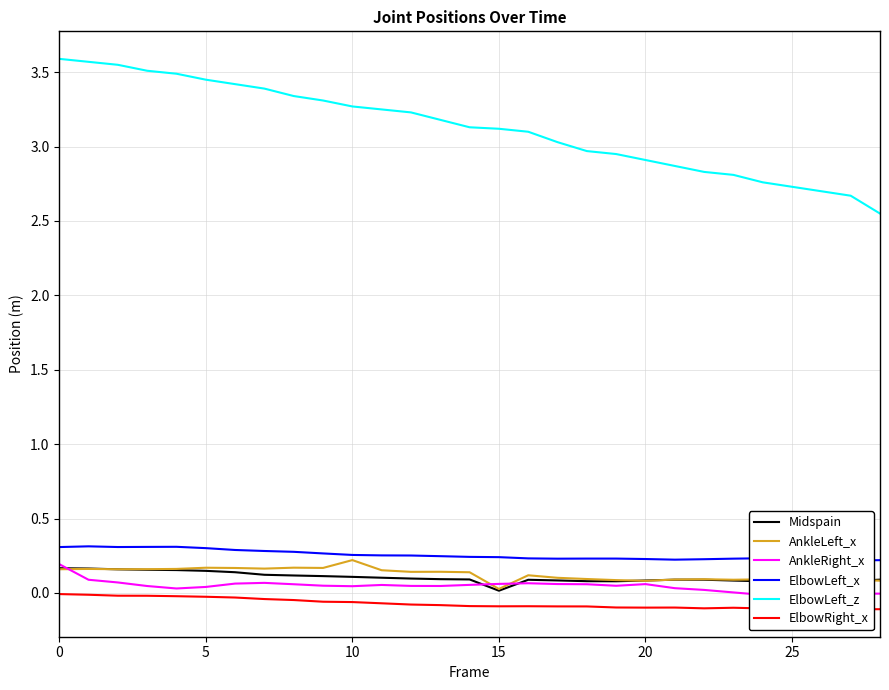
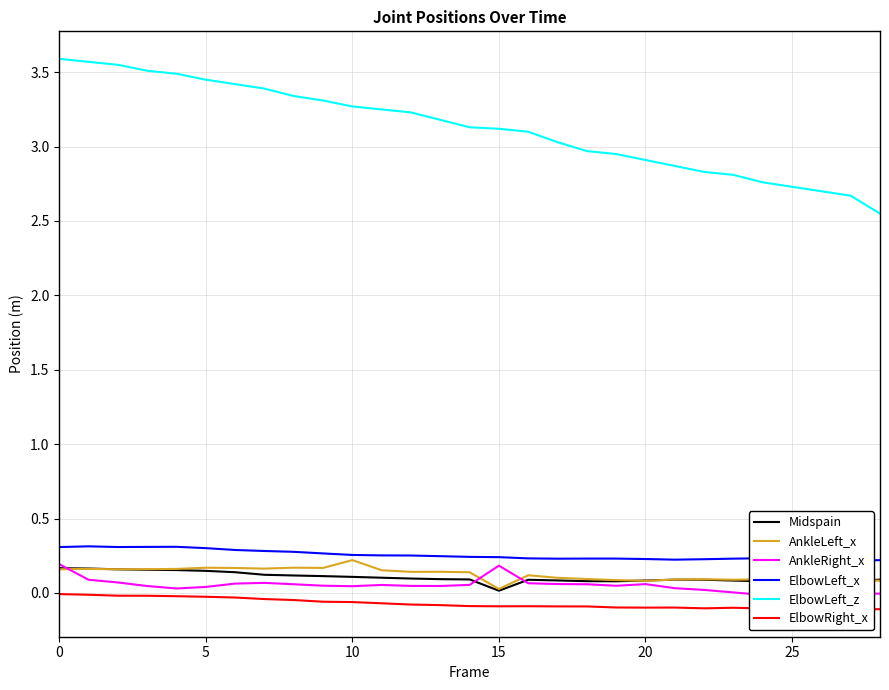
  {
    "Midspain": {
      "5": 0.15,
      "10": 0.11
    },
    "AnkleLeft_x": {
      "5": 0.17,
      "10": 0.22
    },
    "AnkleRight_x": {
      "0": 0.19,
      "5": 0.04,
      "10": 0.04,
-     "15": 0.06,
+     "15": 0.18,
      "20": 0.06
    },
    "ElbowLeft_x": {
      "0": 0.31,
      "5": 0.30,
      "10": 0.26,
      "15": 0.24,
      "20": 0.23
    },
    "ElbowLeft_z": {
      "0": 3.59,
      "5": 3.45,
      "10": 3.27,
      "15": 3.12,
      "20": 2.91,
      "25": 2.73
    },
    "ElbowRight_x": {
      "0": -0.01,
      "5": -0.03,
      "10": -0.06,
      "15": -0.09,
      "20": -0.10
    }
  }
